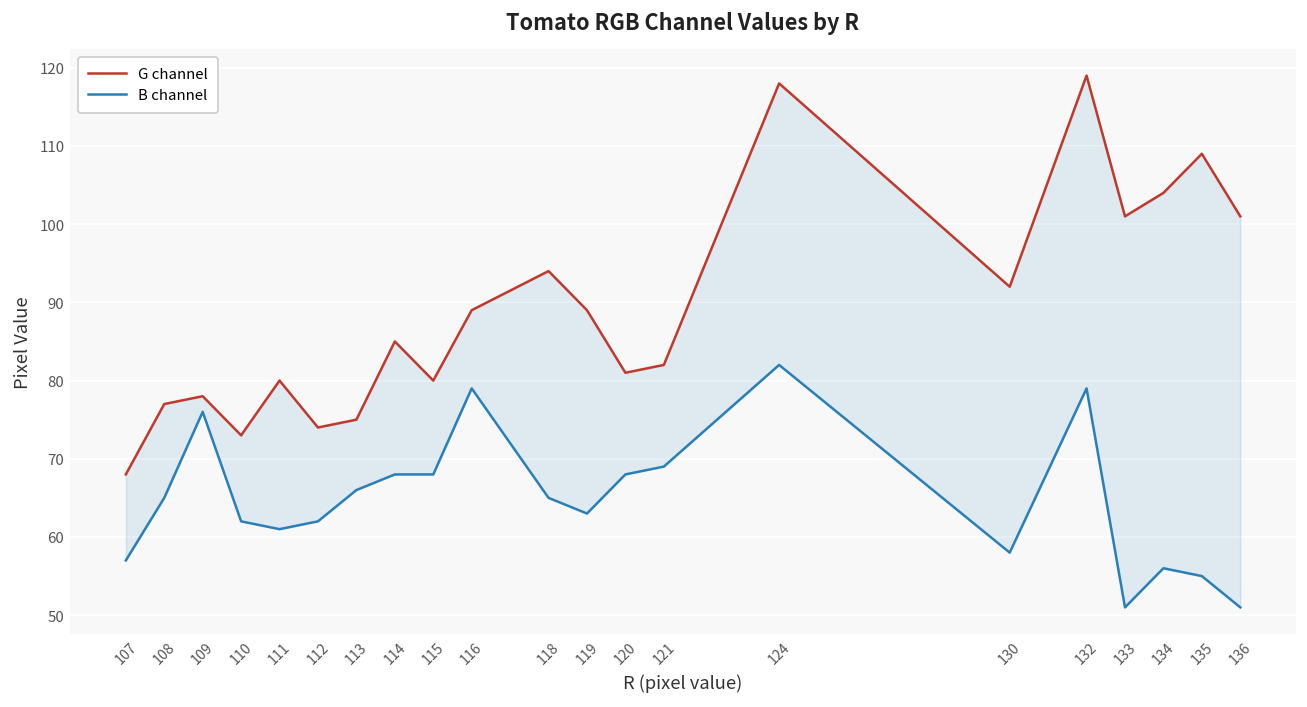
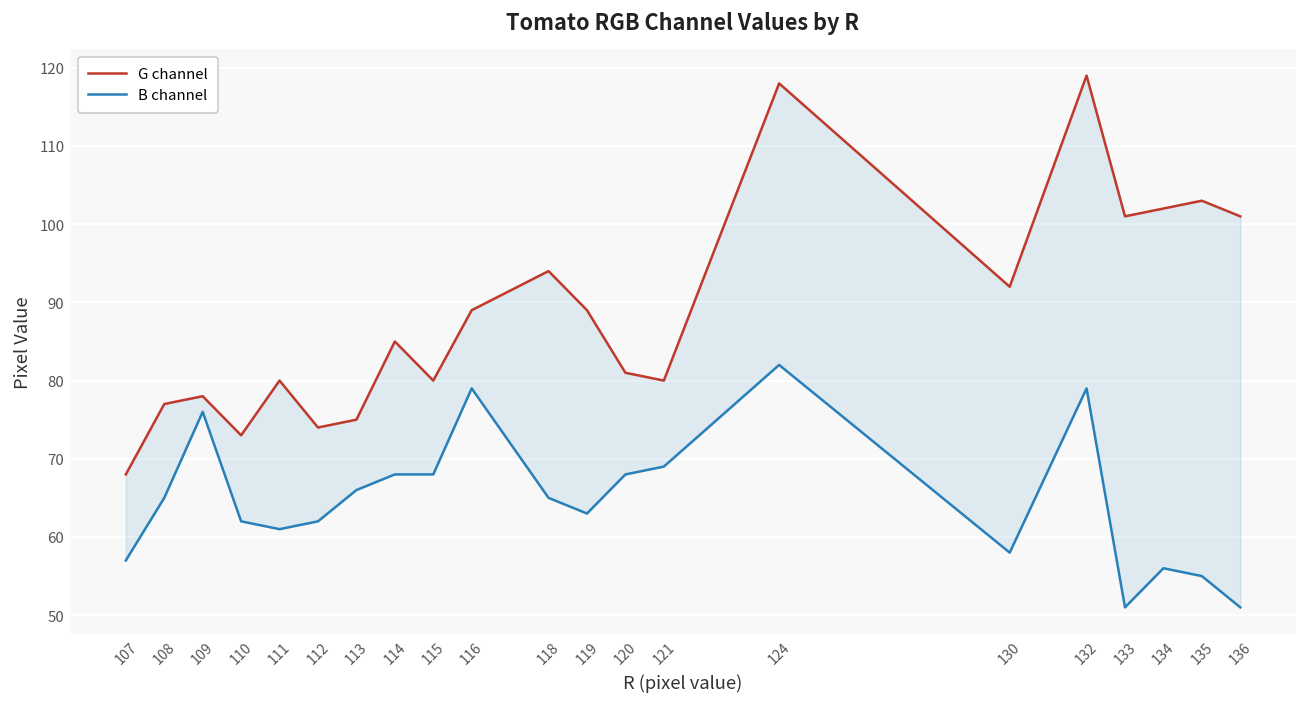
  {
    "G channel": {
      "107": 68,
      "108": 77,
      "109": 78,
      "110": 73,
      "111": 80,
      "112": 74,
      "113": 75,
      "114": 85,
      "115": 80,
      "116": 89,
      "118": 94,
      "119": 89,
      "120": 81,
-     "121": 82,
+     "121": 80,
      "124": 118,
      "130": 92,
      "132": 119,
      "133": 101,
-     "134": 104,
-     "135": 109,
+     "134": 102,
+     "135": 103,
      "136": 101
    },
    "B channel": {
      "107": 57,
      "108": 65,
      "109": 76,
      "110": 62,
      "111": 61,
      "112": 62,
      "113": 66,
      "114": 68,
      "115": 68,
      "116": 79,
      "118": 65,
      "119": 63,
      "120": 68,
      "121": 69,
      "124": 82,
      "130": 58,
      "132": 79,
      "133": 51,
      "134": 56,
      "135": 55,
      "136": 51
    }
  }
